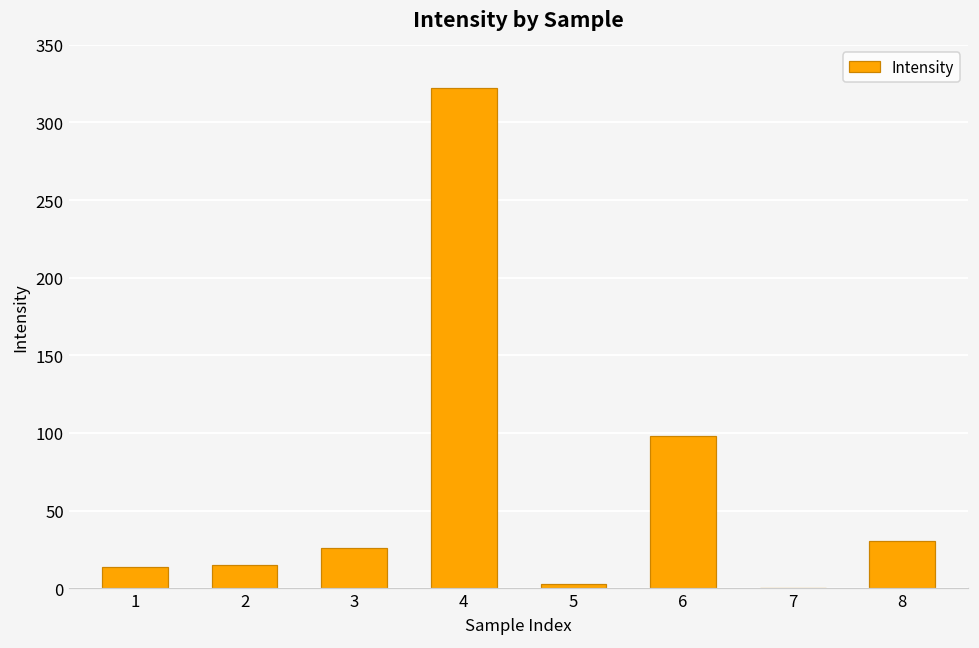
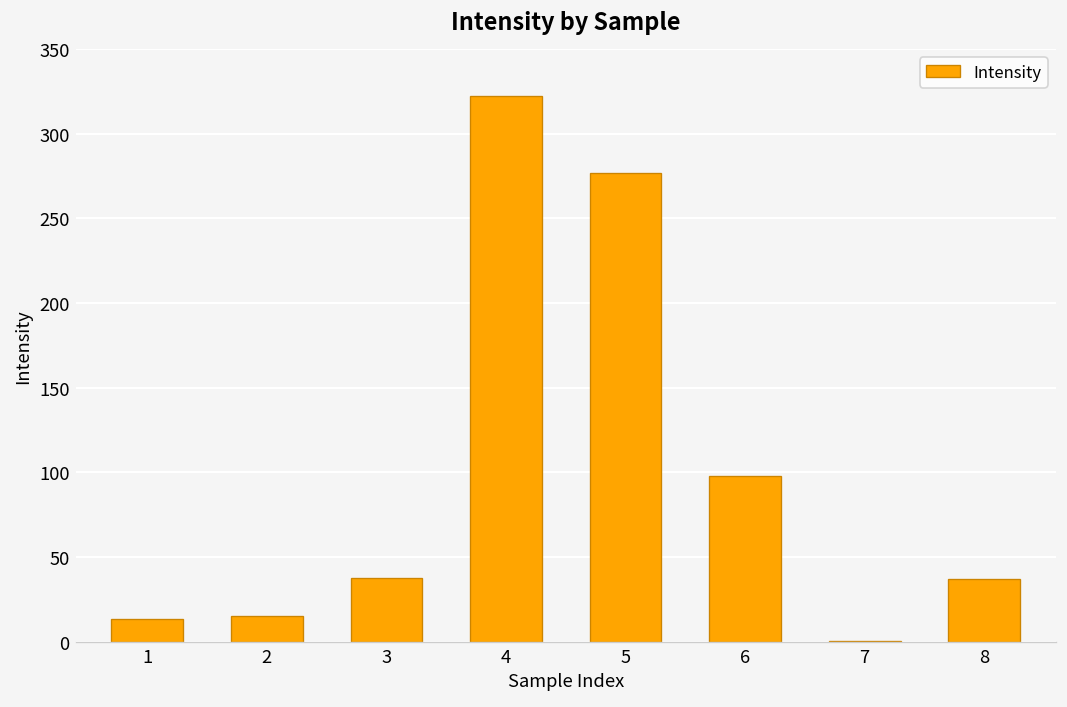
  {
    "1": 14,
    "2": 15,
-   "3": 26,
+   "3": 37,
    "4": 322,
-   "5": 3,
+   "5": 277,
    "6": 98,
-   "8": 30
+   "8": 37
  }
